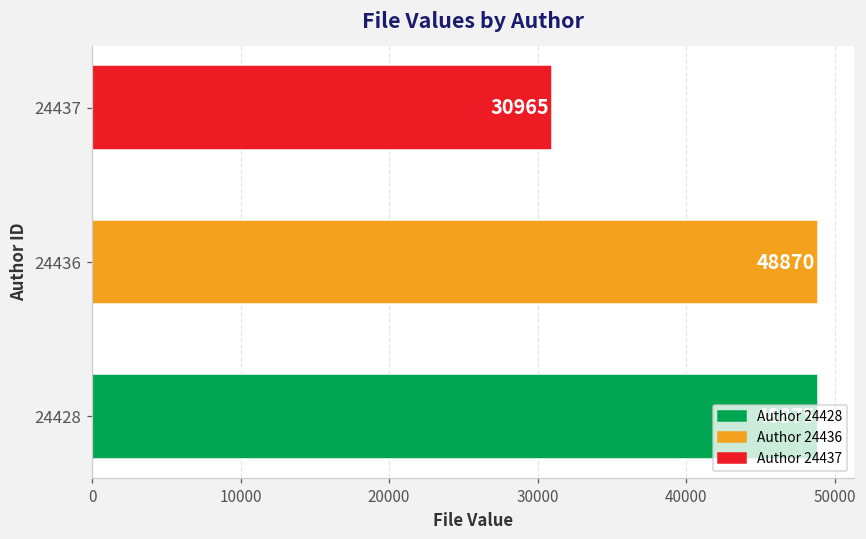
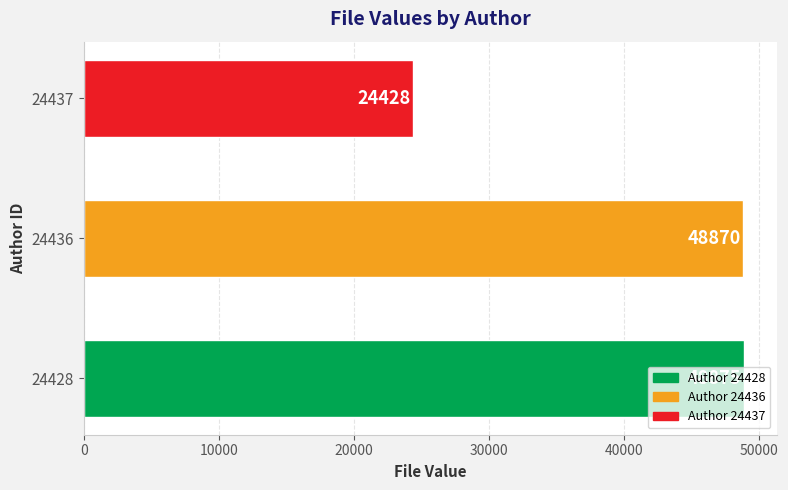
  {
-   "24437": 30965,
+   "24437": 24428,
    "24436": 48870
  }
